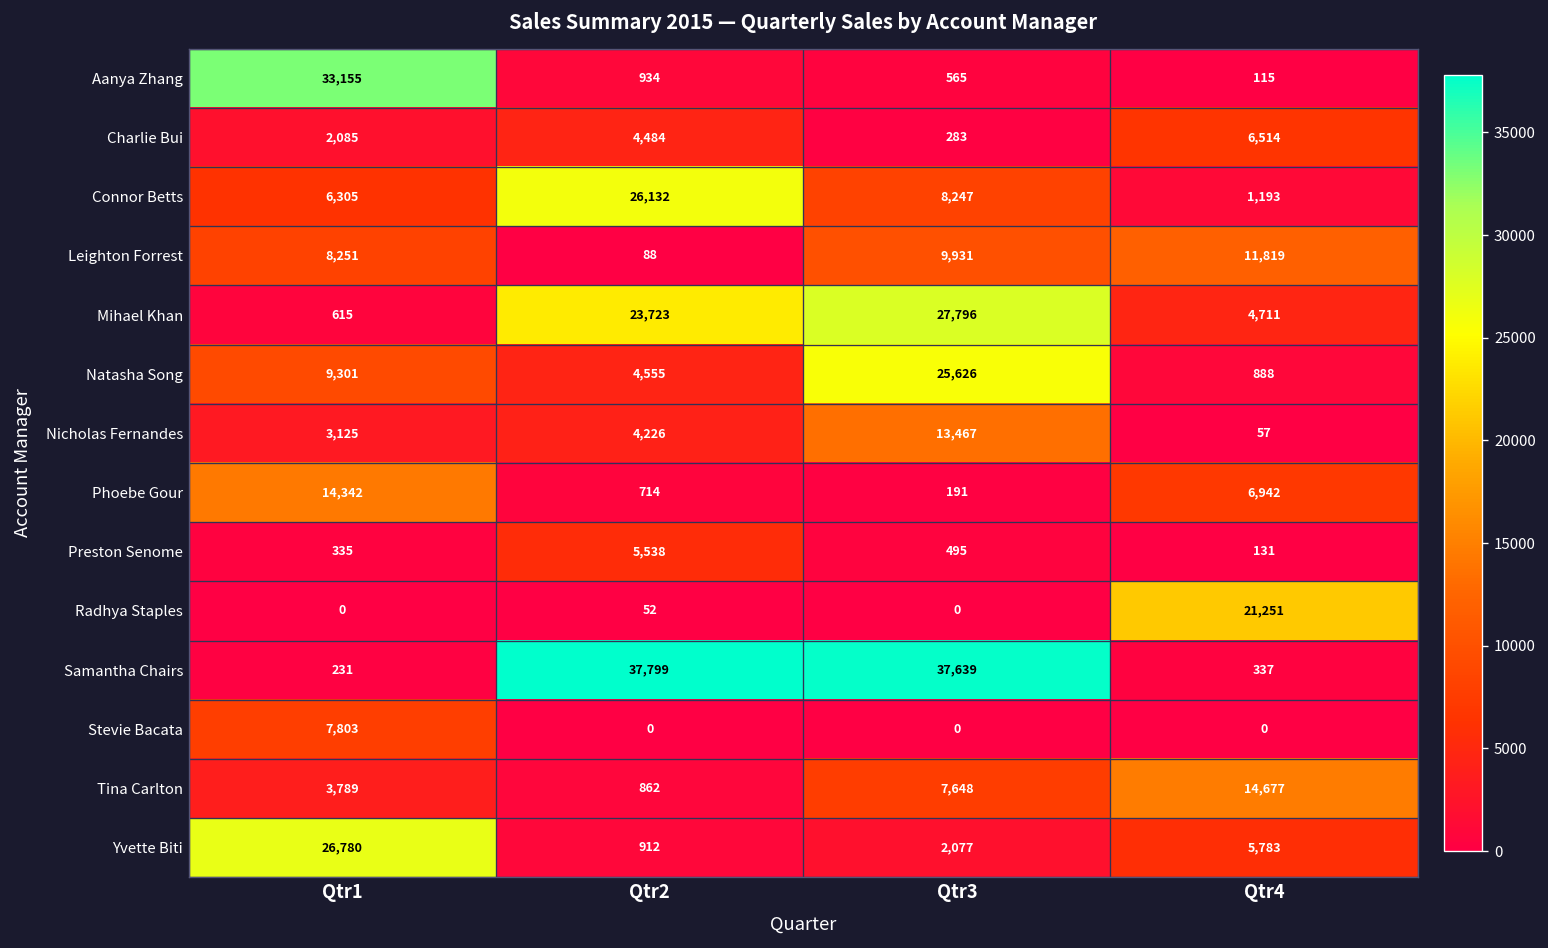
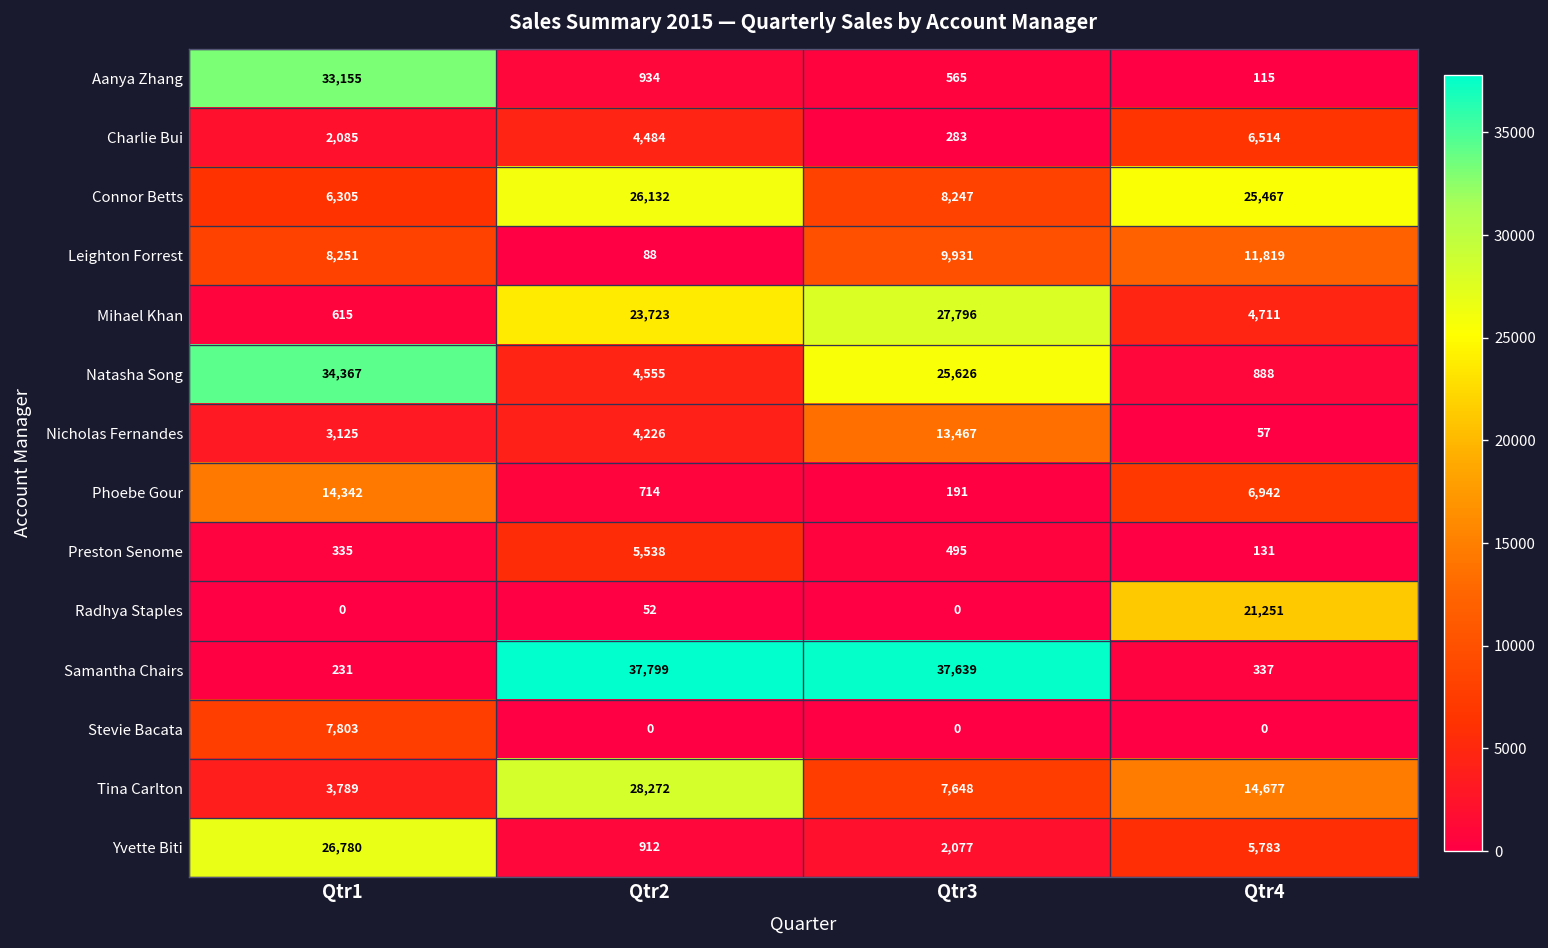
  {
    "Aanya Zhang": {
      "Qtr1": "33,155",
      "Qtr2": "934",
      "Qtr3": "565",
      "Qtr4": "115"
    },
    "Charlie Bui": {
      "Qtr1": "2,085",
      "Qtr2": "4,484",
      "Qtr3": "283",
      "Qtr4": "6,514"
    },
    "Connor Betts": {
      "Qtr1": "6,305",
      "Qtr2": "26,132",
      "Qtr3": "8,247",
-     "Qtr4": "1,193"
+     "Qtr4": "25,467"
    },
    "Leighton Forrest": {
      "Qtr1": "8,251",
      "Qtr2": "88",
      "Qtr3": "9,931",
      "Qtr4": "11,819"
    },
    "Mihael Khan": {
      "Qtr1": "615",
      "Qtr2": "23,723",
      "Qtr3": "27,796",
      "Qtr4": "4,711"
    },
    "Natasha Song": {
-     "Qtr1": "9,301",
+     "Qtr1": "34,367",
      "Qtr2": "4,555",
      "Qtr3": "25,626",
      "Qtr4": "888"
    },
    "Nicholas Fernandes": {
      "Qtr1": "3,125",
      "Qtr2": "4,226",
      "Qtr3": "13,467",
      "Qtr4": "57"
    },
    "Phoebe Gour": {
      "Qtr1": "14,342",
      "Qtr2": "714",
      "Qtr3": "191",
      "Qtr4": "6,942"
    },
    "Preston Senome": {
      "Qtr1": "335",
      "Qtr2": "5,538",
      "Qtr3": "495",
      "Qtr4": "131"
    },
    "Radhya Staples": {
      "Qtr1": "0",
      "Qtr2": "52",
      "Qtr3": "0",
      "Qtr4": "21,251"
    },
    "Samantha Chairs": {
      "Qtr1": "231",
      "Qtr2": "37,799",
      "Qtr3": "37,639",
      "Qtr4": "337"
    },
    "Stevie Bacata": {
      "Qtr1": "7,803",
      "Qtr2": "0",
      "Qtr3": "0",
      "Qtr4": "0"
    },
    "Tina Carlton": {
      "Qtr1": "3,789",
-     "Qtr2": "862",
+     "Qtr2": "28,272",
      "Qtr3": "7,648",
      "Qtr4": "14,677"
    },
    "Yvette Biti": {
      "Qtr1": "26,780",
      "Qtr2": "912",
      "Qtr3": "2,077",
      "Qtr4": "5,783"
    }
  }
